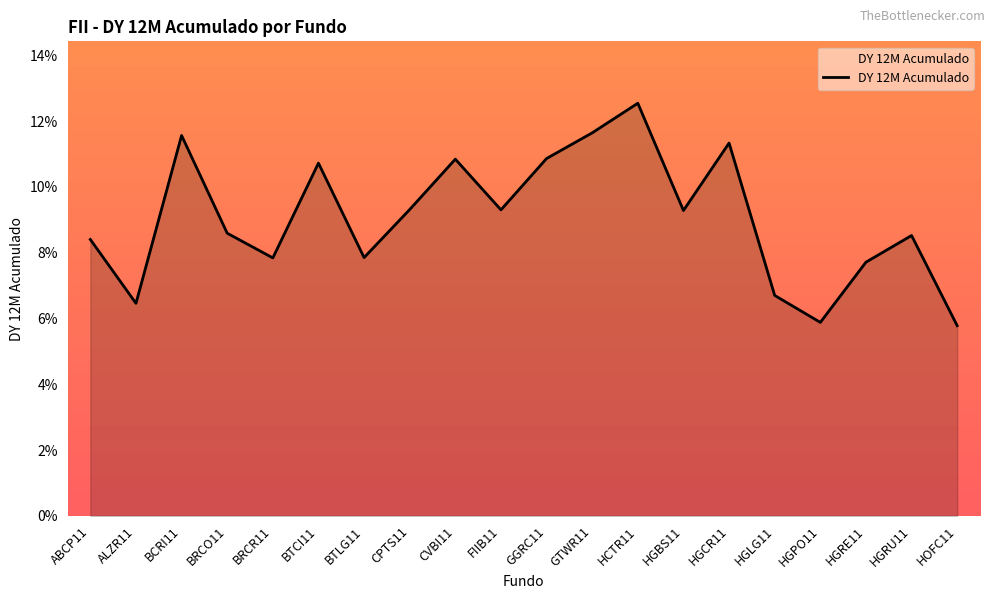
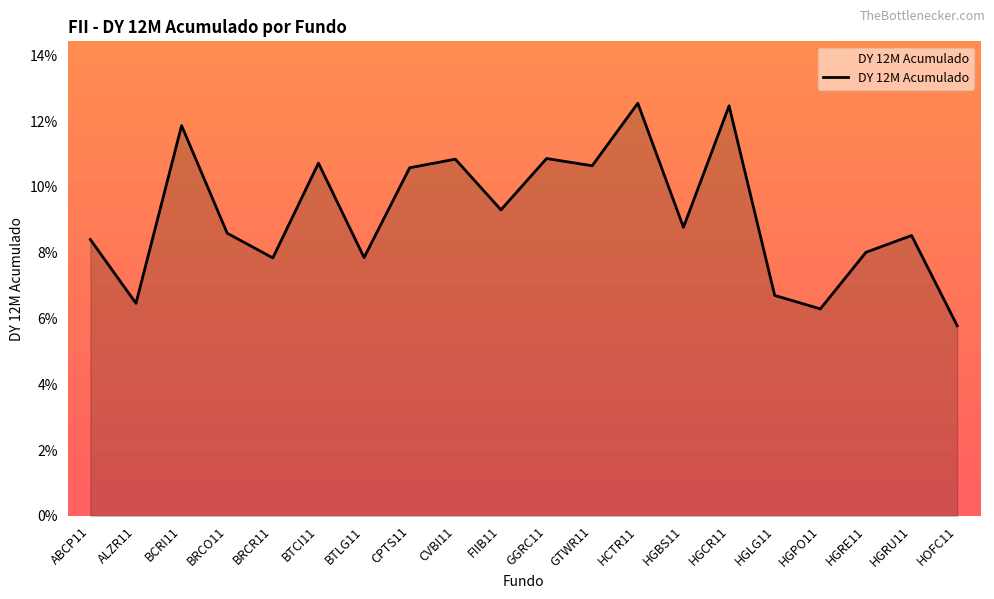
  {
    "ABCP11": "8.4%",
    "ALZR11": "6.5%",
-   "BCRI11": "11.6%",
+   "BCRI11": "11.9%",
    "BRCO11": "8.6%",
    "BRCR11": "7.8%",
    "BTCI11": "10.7%",
    "BTLG11": "7.9%",
-   "CPTS11": "9.3%",
+   "CPTS11": "10.6%",
    "CVBI11": "10.8%",
    "FIIB11": "9.3%",
    "GGRC11": "10.9%",
-   "GTWR11": "11.6%",
+   "GTWR11": "10.6%",
    "HCTR11": "12.5%",
-   "HGBS11": "9.3%",
-   "HGCR11": "11.3%",
+   "HGBS11": "8.8%",
+   "HGCR11": "12.5%",
    "HGLG11": "6.7%",
-   "HGPO11": "5.9%",
-   "HGRE11": "7.7%",
+   "HGPO11": "6.3%",
+   "HGRE11": "8.0%",
    "HGRU11": "8.5%",
    "HOFC11": "5.8%"
  }
